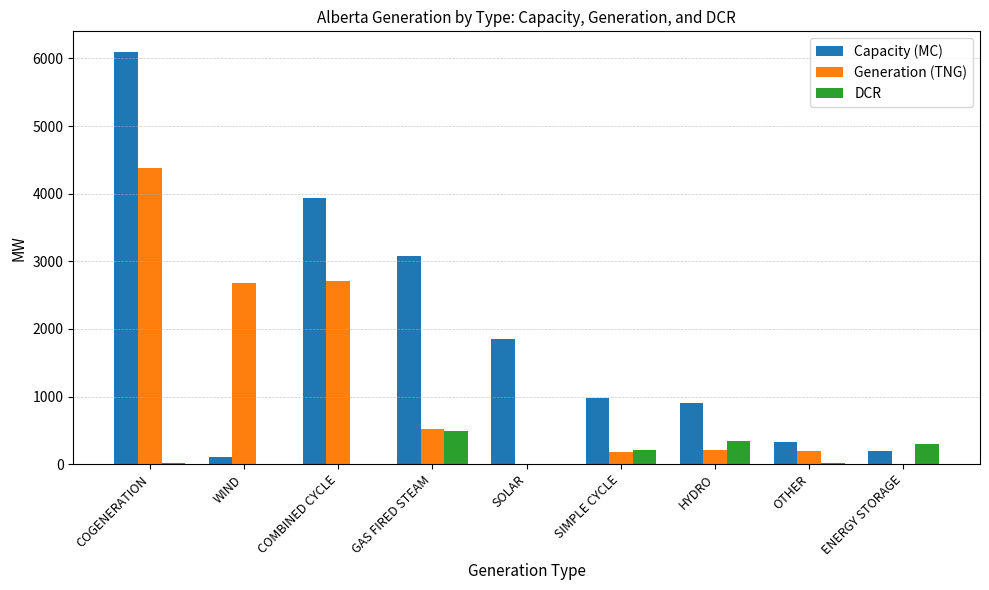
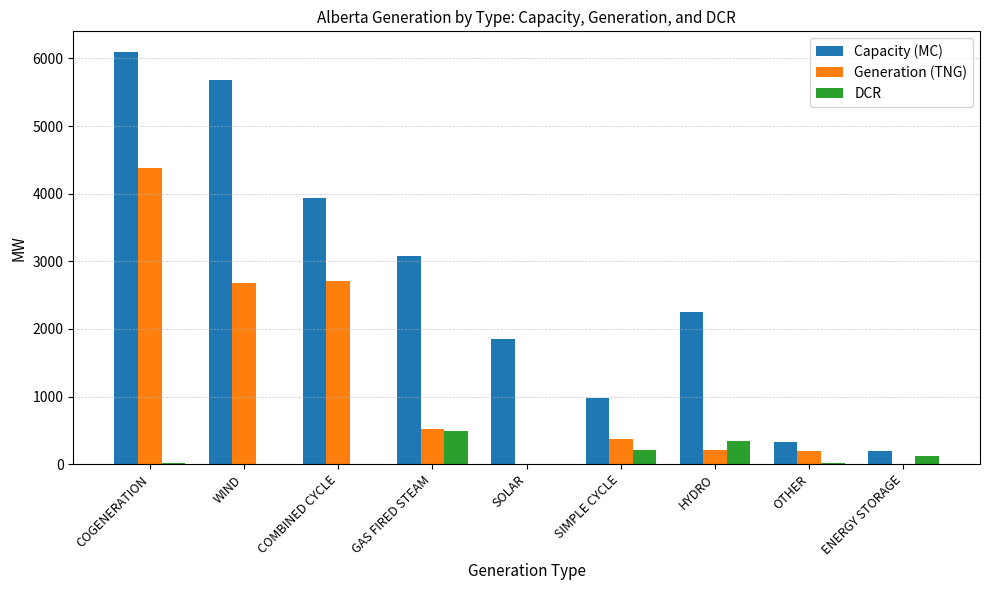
  {
    "Capacity (MC)": {
      "COGENERATION": 6100,
-     "WIND": 100,
+     "WIND": 5700,
      "COMBINED CYCLE": 3900,
      "GAS FIRED STEAM": 3100,
      "SOLAR": 1900,
      "SIMPLE CYCLE": 1000,
-     "HYDRO": 900,
+     "HYDRO": 2200,
      "OTHER": 300,
      "ENERGY STORAGE": 200
    },
    "Generation (TNG)": {
      "COGENERATION": 4400,
      "WIND": 2700,
      "COMBINED CYCLE": 2700,
      "GAS FIRED STEAM": 500,
      "SOLAR": 0,
-     "SIMPLE CYCLE": 200,
+     "SIMPLE CYCLE": 400,
      "HYDRO": 200,
      "OTHER": 200,
      "ENERGY STORAGE": 0
    },
    "DCR": {
      "WIND": 0,
      "COMBINED CYCLE": 0,
      "GAS FIRED STEAM": 500,
      "SOLAR": 0,
      "SIMPLE CYCLE": 200,
      "HYDRO": 300,
-     "ENERGY STORAGE": 300
+     "ENERGY STORAGE": 100
    }
  }
